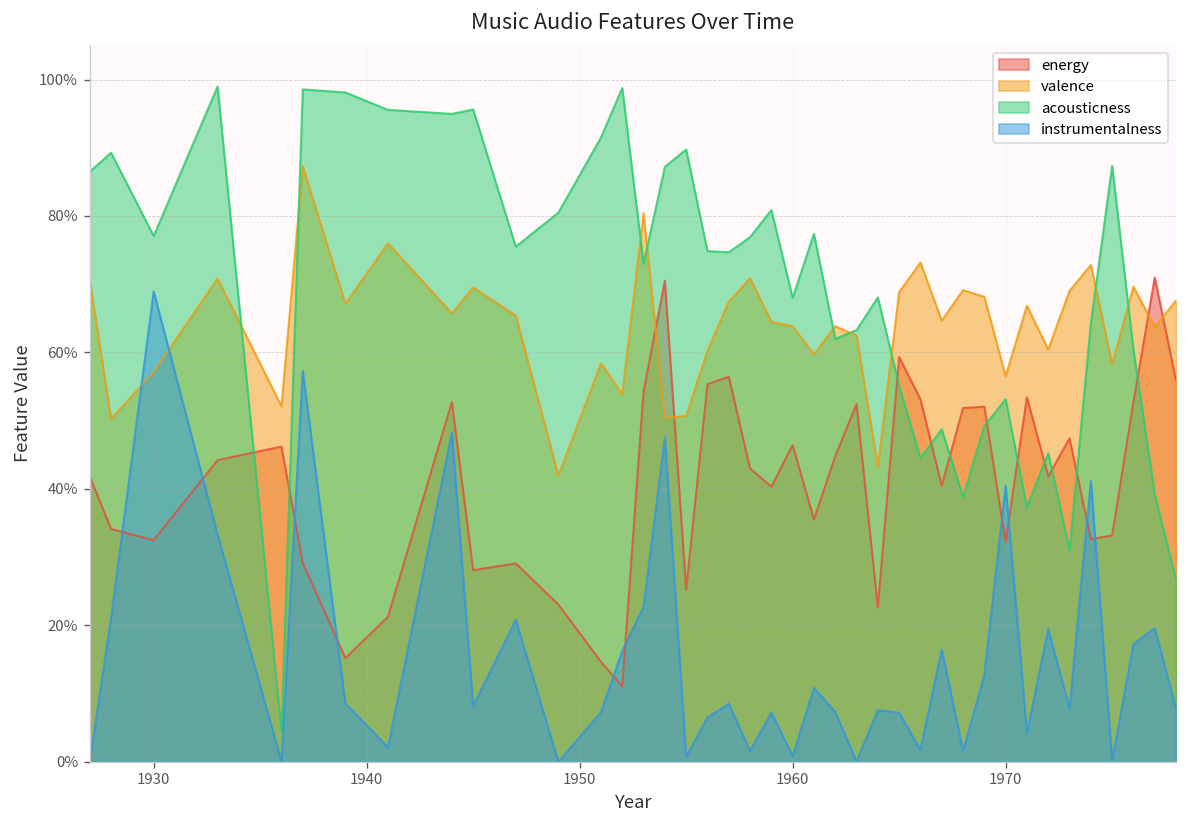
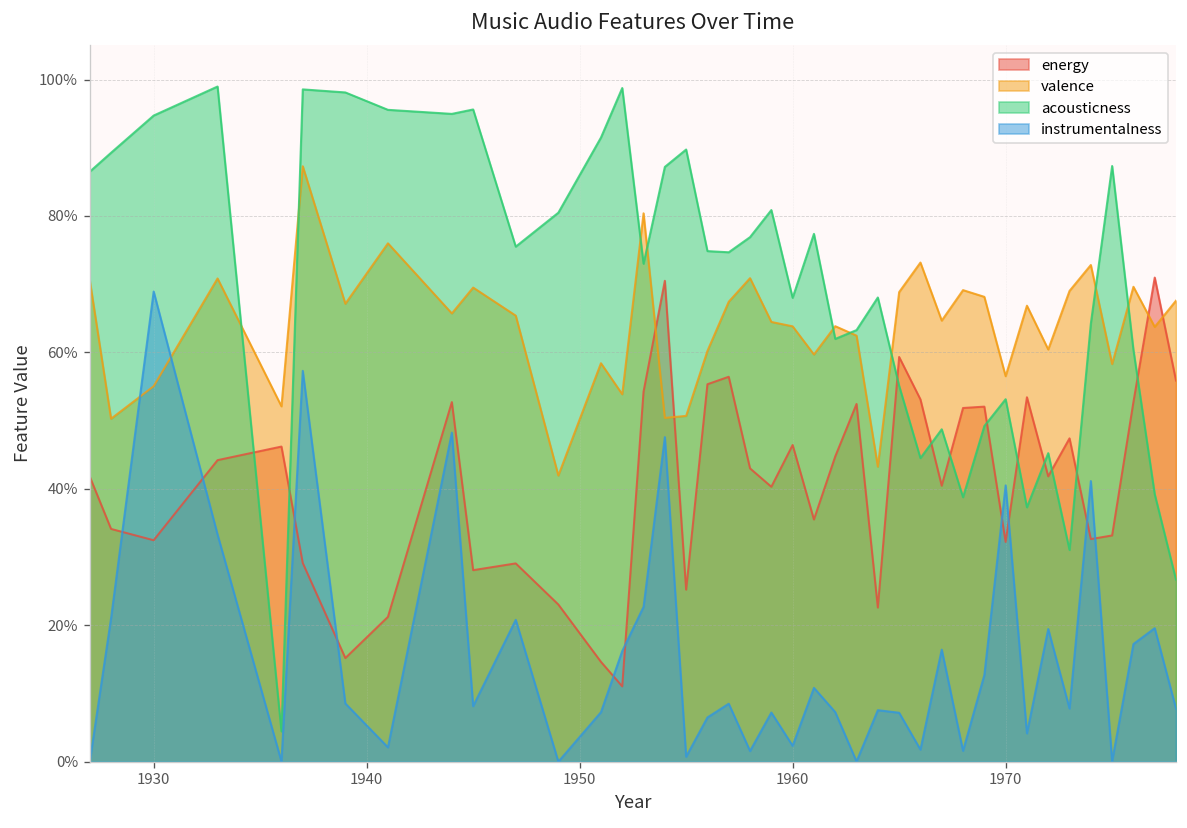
  {
    "energy": {
      "1930": "32%",
      "1960": "46%",
      "1970": "32%"
    },
    "valence": {
-     "1930": "57%",
+     "1930": "55%",
      "1960": "64%",
      "1970": "57%"
    },
    "acousticness": {
-     "1930": "77%",
+     "1930": "95%",
      "1960": "68%",
      "1970": "53%"
    },
    "instrumentalness": {
      "1930": "69%",
-     "1960": "1%",
+     "1960": "2%",
      "1970": "41%"
    }
  }
